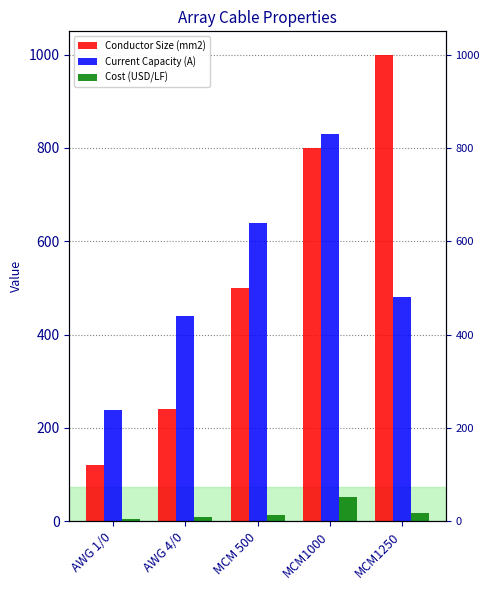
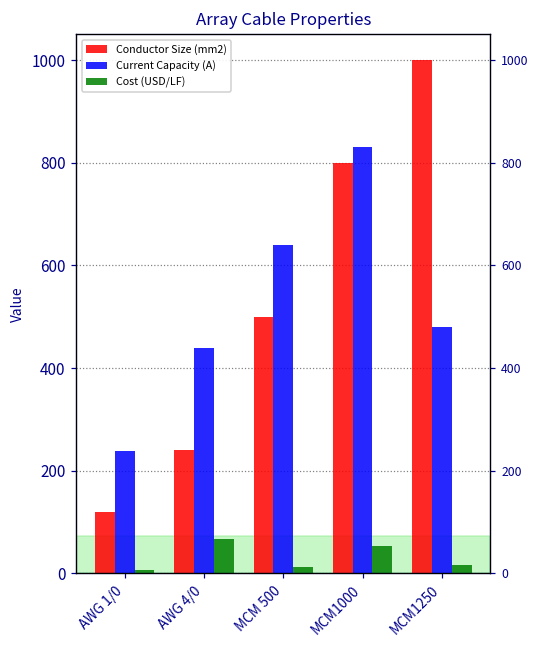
  {
    "Conductor Size (mm2)": {
      "AWG 1/0": 120,
      "AWG 4/0": 240,
      "MCM 500": 500,
      "MCM1000": 800,
      "MCM1250": 1000
    },
    "Current Capacity (A)": {
      "AWG 1/0": 240,
      "AWG 4/0": 440,
      "MCM 500": 640,
      "MCM1000": 830,
      "MCM1250": 480
    },
    "Cost (USD/LF)": {
      "AWG 1/0": 10,
-     "AWG 4/0": 10,
+     "AWG 4/0": 70,
      "MCM 500": 10,
      "MCM1000": 50,
      "MCM1250": 20
    }
  }
